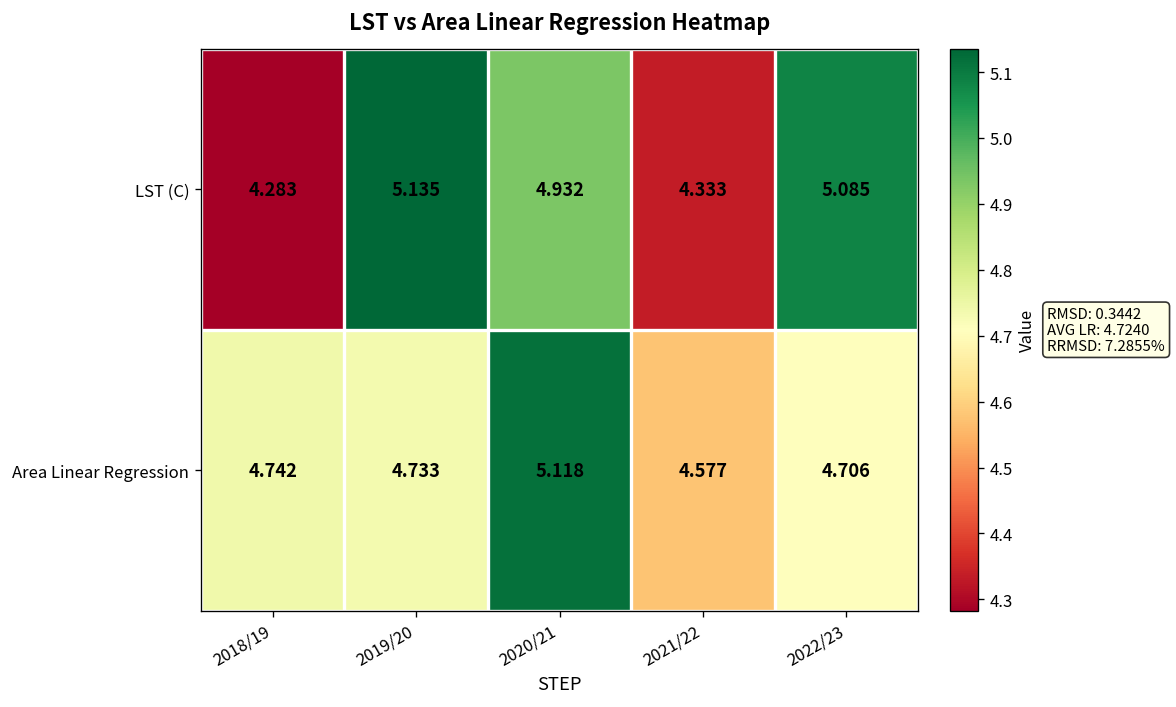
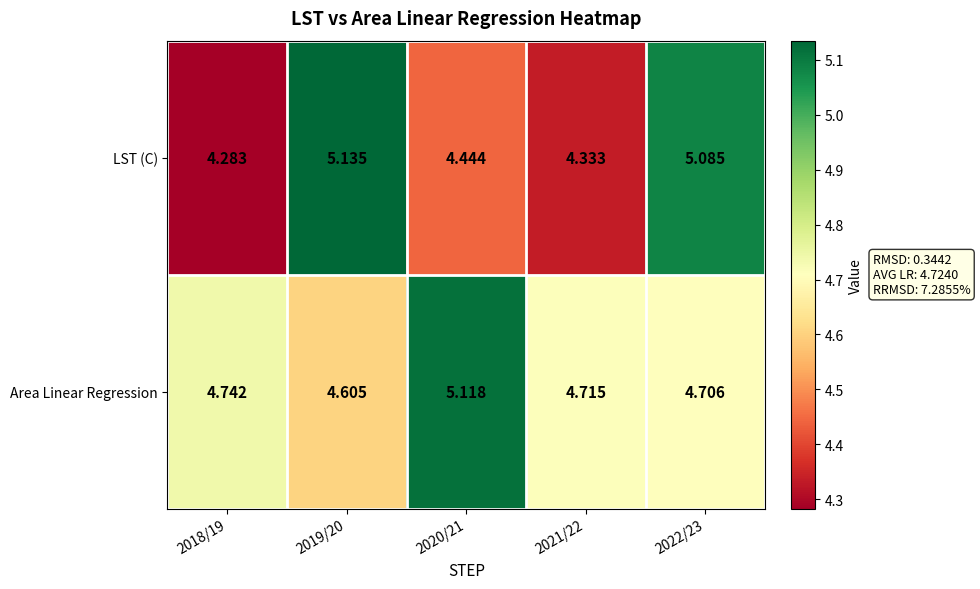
  {
    "LST (C)": {
      "2018/19": 4.283,
      "2019/20": 5.135,
-     "2020/21": 4.932,
+     "2020/21": 4.444,
      "2021/22": 4.333,
      "2022/23": 5.085
    },
    "Area Linear Regression": {
      "2018/19": 4.742,
-     "2019/20": 4.733,
+     "2019/20": 4.605,
      "2020/21": 5.118,
-     "2021/22": 4.577,
+     "2021/22": 4.715,
      "2022/23": 4.706
    }
  }
